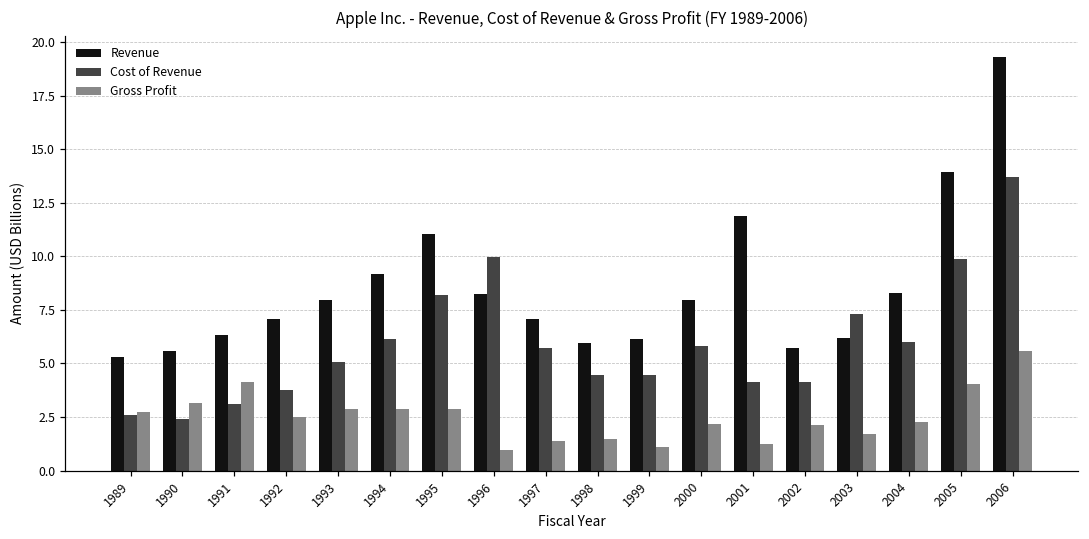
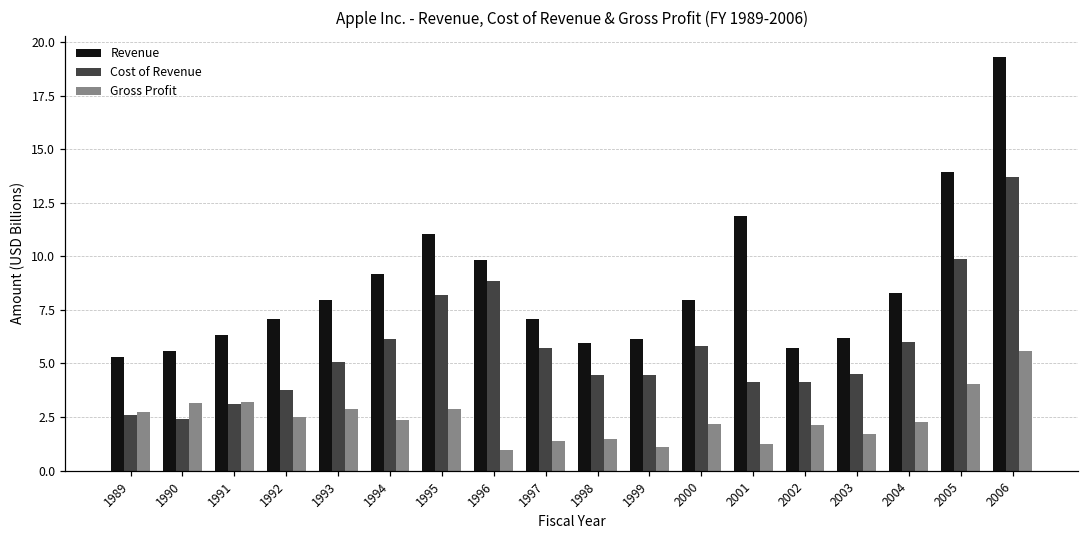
  {
    "Revenue": {
      "1989": 5.3,
      "1990": 5.6,
      "1991": 6.3,
      "1992": 7.1,
      "1993": 8.0,
      "1994": 9.2,
      "1995": 11.1,
-     "1996": 8.3,
+     "1996": 9.8,
      "1997": 7.1,
      "1998": 5.9,
      "1999": 6.1,
      "2000": 8.0,
      "2001": 11.9,
      "2002": 5.7,
      "2003": 6.2,
      "2004": 8.3,
      "2005": 13.9,
      "2006": 19.3
    },
    "Cost of Revenue": {
      "1989": 2.6,
      "1990": 2.4,
      "1991": 3.1,
      "1992": 3.8,
      "1993": 5.1,
      "1994": 6.2,
      "1995": 8.2,
-     "1996": 10.0,
+     "1996": 8.9,
      "1997": 5.7,
      "1998": 4.5,
      "1999": 4.4,
      "2000": 5.8,
      "2001": 4.1,
      "2002": 4.1,
-     "2003": 7.3,
+     "2003": 4.5,
      "2004": 6.0,
      "2005": 9.9,
      "2006": 13.7
    },
    "Gross Profit": {
      "1989": 2.7,
      "1990": 3.2,
-     "1991": 4.2,
+     "1991": 3.2,
      "1992": 2.5,
      "1993": 2.9,
-     "1994": 2.9,
+     "1994": 2.3,
      "1995": 2.9,
      "1996": 1.0,
      "1997": 1.4,
      "1998": 1.5,
      "1999": 1.1,
      "2000": 2.2,
      "2001": 1.2,
      "2002": 2.1,
      "2003": 1.7,
      "2004": 2.3,
      "2005": 4.0,
      "2006": 5.6
    }
  }
